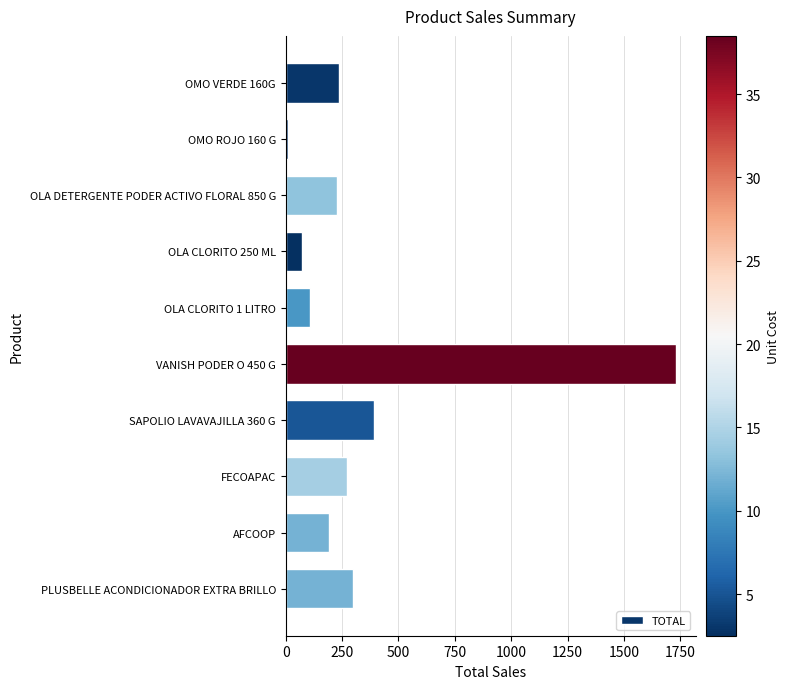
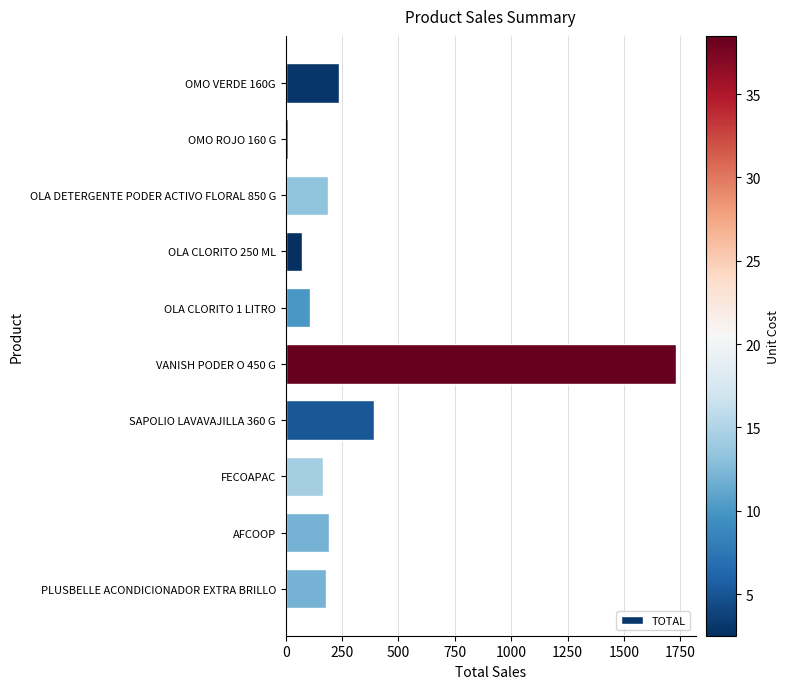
  {
    "OMO VERDE 160G": 240,
    "OMO ROJO 160 G": 10,
-   "OLA DETERGENTE PODER ACTIVO FLORAL 850 G": 230,
+   "OLA DETERGENTE PODER ACTIVO FLORAL 850 G": 190,
    "OLA CLORITO 250 ML": 70,
    "OLA CLORITO 1 LITRO": 110,
    "VANISH PODER O 450 G": 1730,
    "SAPOLIO LAVAVAJILLA 360 G": 390,
-   "FECOAPAC": 270,
+   "FECOAPAC": 170,
    "AFCOOP": 190,
-   "PLUSBELLE ACONDICIONADOR EXTRA BRILLO": 300
+   "PLUSBELLE ACONDICIONADOR EXTRA BRILLO": 180
  }
